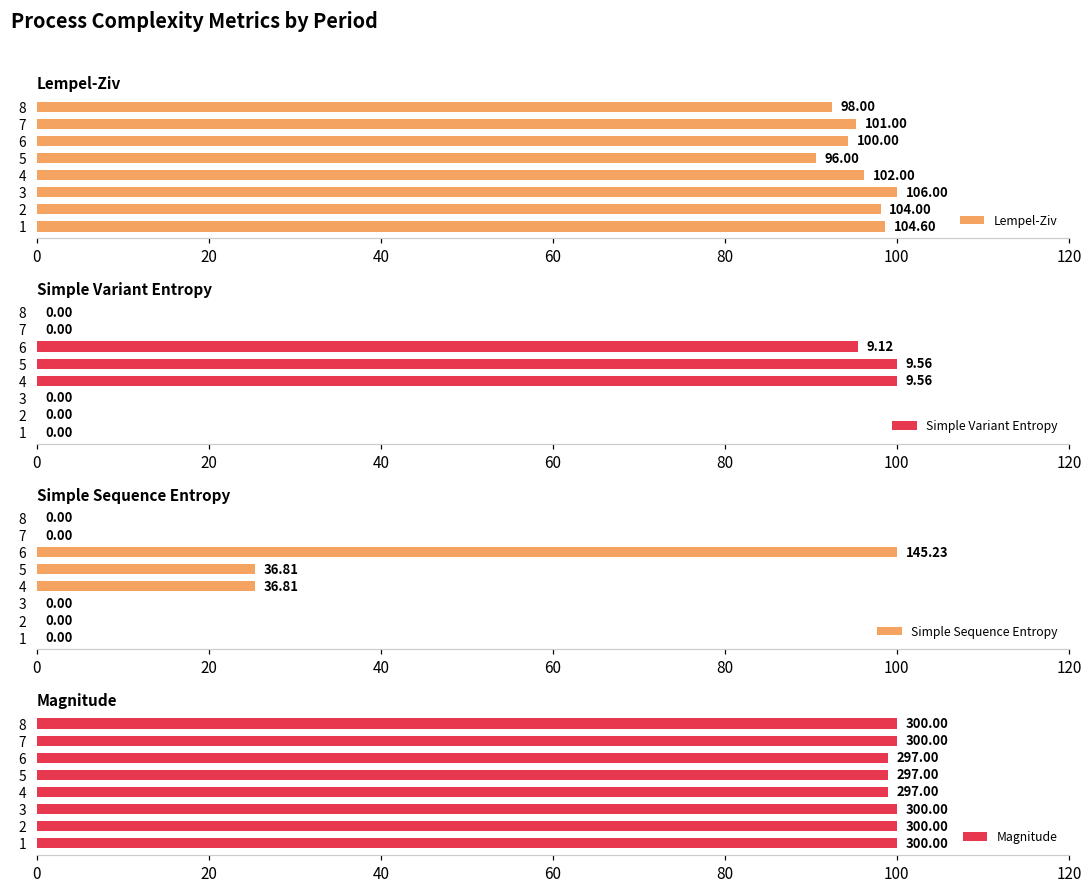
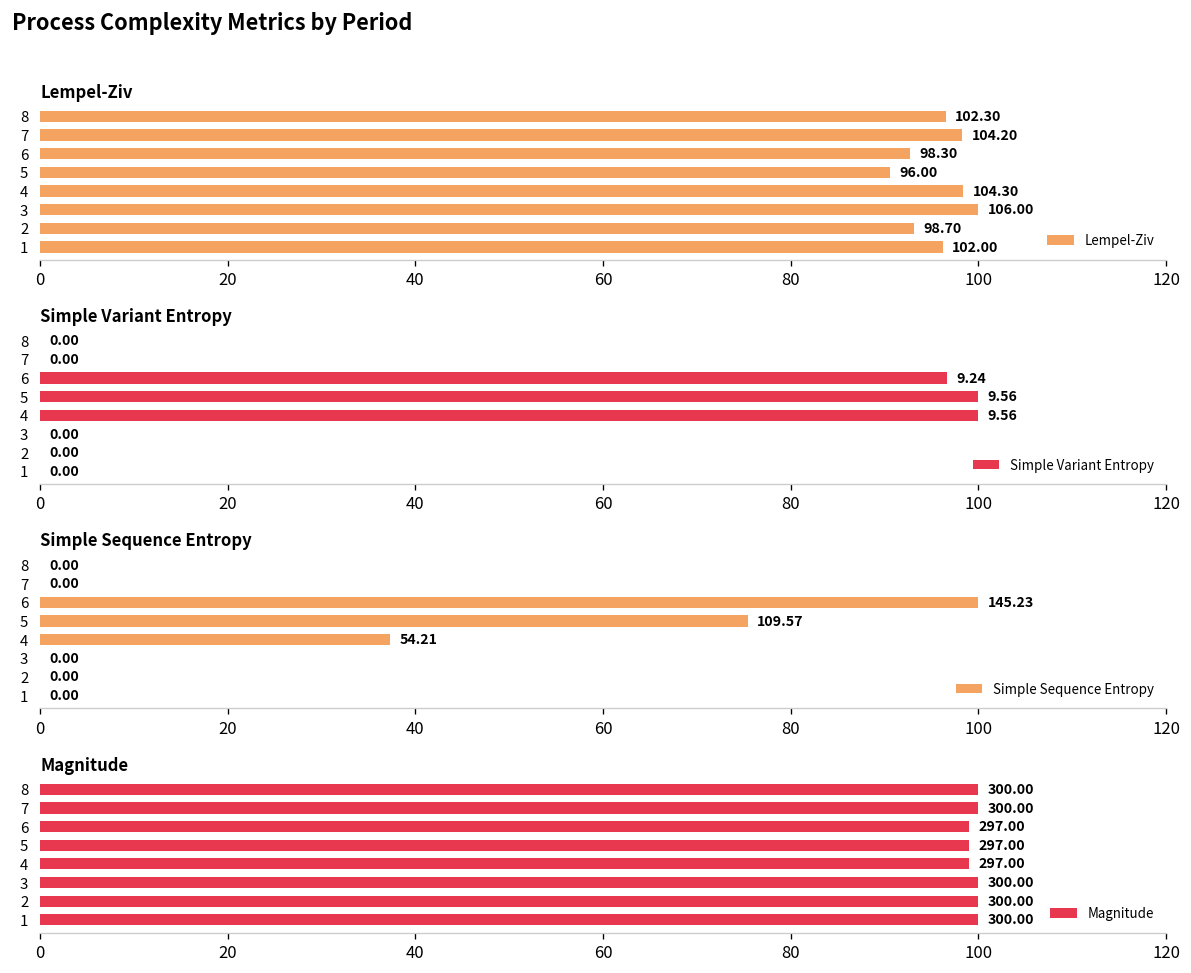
  {
    "Lempel-Ziv": {
-     "8": 98.00,
-     "7": 101.00,
-     "6": 100.00,
-     "4": 102.00,
-     "2": 104.00,
-     "1": 104.60
+     "8": 102.30,
+     "7": 104.20,
+     "6": 98.30,
+     "4": 104.30,
+     "2": 98.70,
+     "1": 102.00
    },
    "Simple Variant Entropy": {
      "8": 0.00,
      "7": 0.00,
-     "6": 9.12,
+     "6": 9.24,
      "3": 0.00,
      "2": 0.00,
      "1": 0.00
    },
    "Simple Sequence Entropy": {
      "8": 0.00,
      "7": 0.00,
-     "5": 36.81,
-     "4": 36.81,
+     "5": 109.57,
+     "4": 54.21,
      "3": 0.00,
      "2": 0.00,
      "1": 0.00
    }
  }
